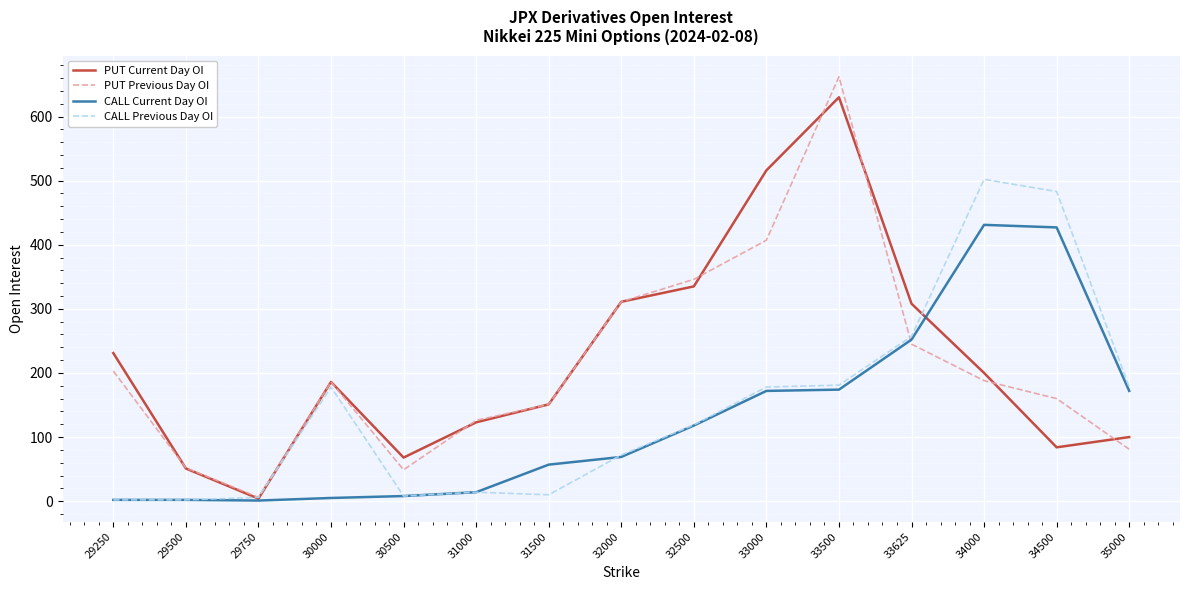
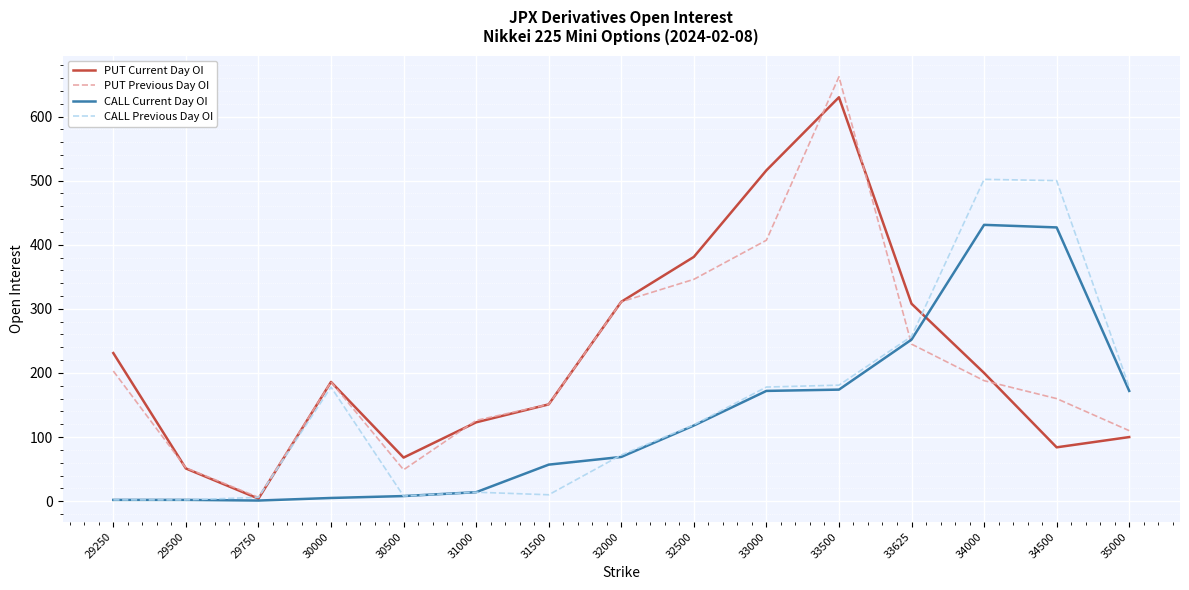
  {
    "PUT Current Day OI": {
      "29250": 230,
      "30500": 70,
-     "32500": 340,
+     "32500": 380,
      "33000": 520,
      "33500": 630,
      "33625": 310,
      "34000": 200,
      "34500": 80,
      "35000": 100
    },
    "PUT Previous Day OI": {
      "29250": 200,
      "30500": 50,
      "32500": 350,
      "33000": 410,
      "33500": 660,
      "33625": 250,
      "34000": 190,
      "34500": 160,
-     "35000": 80
+     "35000": 110
    },
    "CALL Current Day OI": {
      "30000": 10,
      "31500": 60,
      "33000": 170,
      "33500": 170,
      "33625": 250,
      "34000": 430,
      "34500": 430,
      "35000": 170
    },
    "CALL Previous Day OI": {
      "30000": 180,
      "31500": 10,
      "33000": 180,
      "33500": 180,
      "33625": 260,
      "34000": 500,
-     "34500": 480,
+     "34500": 500,
      "35000": 180
    }
  }
